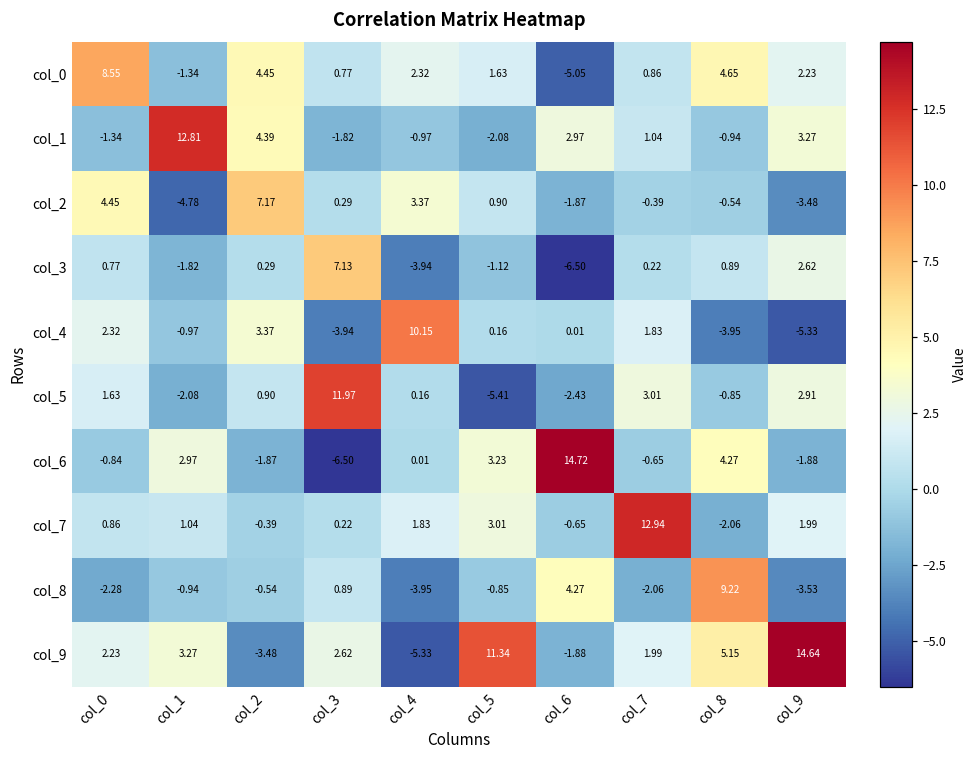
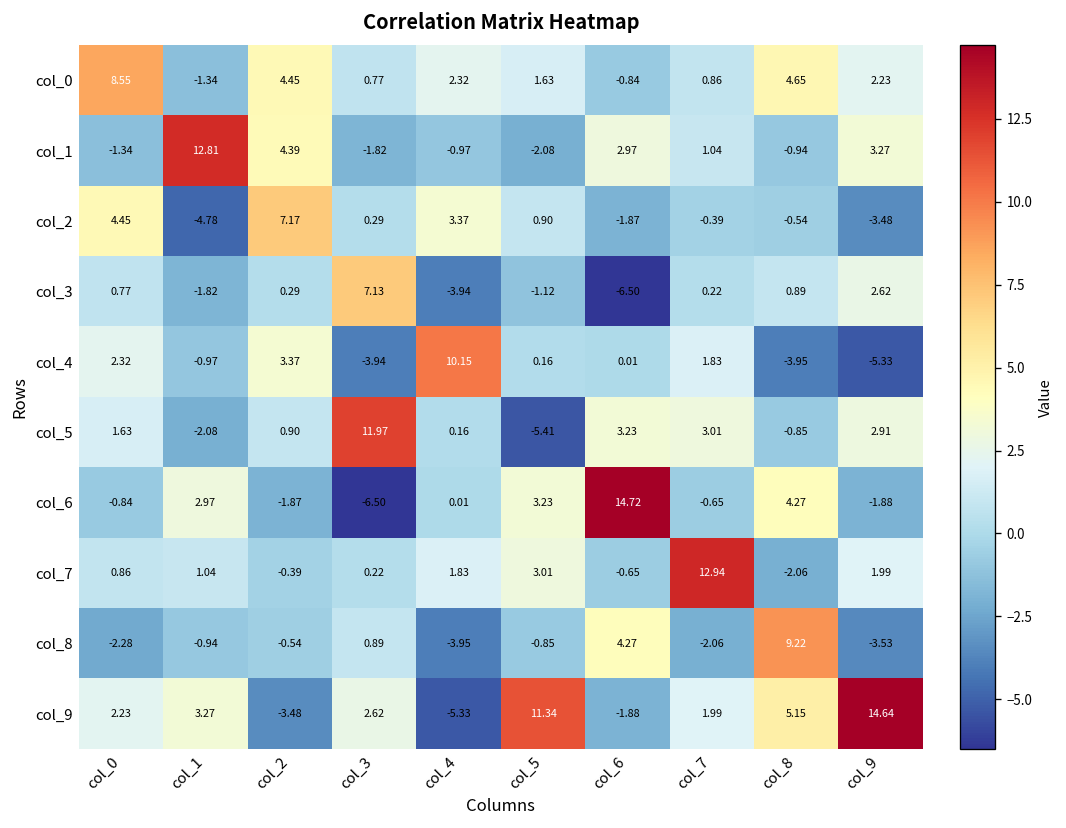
  {
    "col_0": {
      "col_0": 8.55,
      "col_1": -1.34,
      "col_2": 4.45,
      "col_3": 0.77,
      "col_4": 2.32,
      "col_5": 1.63,
-     "col_6": -5.05,
+     "col_6": -0.84,
      "col_7": 0.86,
      "col_8": 4.65,
      "col_9": 2.23
    },
    "col_1": {
      "col_0": -1.34,
      "col_1": 12.81,
      "col_2": 4.39,
      "col_3": -1.82,
      "col_4": -0.97,
      "col_5": -2.08,
      "col_6": 2.97,
      "col_7": 1.04,
      "col_8": -0.94,
      "col_9": 3.27
    },
    "col_2": {
      "col_0": 4.45,
      "col_1": -4.78,
      "col_2": 7.17,
      "col_3": 0.29,
      "col_4": 3.37,
      "col_5": 0.90,
      "col_6": -1.87,
      "col_7": -0.39,
      "col_8": -0.54,
      "col_9": -3.48
    },
    "col_3": {
      "col_0": 0.77,
      "col_1": -1.82,
      "col_2": 0.29,
      "col_3": 7.13,
      "col_4": -3.94,
      "col_5": -1.12,
      "col_6": -6.50,
      "col_7": 0.22,
      "col_8": 0.89,
      "col_9": 2.62
    },
    "col_4": {
      "col_0": 2.32,
      "col_1": -0.97,
      "col_2": 3.37,
      "col_3": -3.94,
      "col_4": 10.15,
      "col_5": 0.16,
      "col_6": 0.01,
      "col_7": 1.83,
      "col_8": -3.95,
      "col_9": -5.33
    },
    "col_5": {
      "col_0": 1.63,
      "col_1": -2.08,
      "col_2": 0.90,
      "col_3": 11.97,
      "col_4": 0.16,
      "col_5": -5.41,
-     "col_6": -2.43,
+     "col_6": 3.23,
      "col_7": 3.01,
      "col_8": -0.85,
      "col_9": 2.91
    },
    "col_6": {
      "col_0": -0.84,
      "col_1": 2.97,
      "col_2": -1.87,
      "col_3": -6.50,
      "col_4": 0.01,
      "col_5": 3.23,
      "col_6": 14.72,
      "col_7": -0.65,
      "col_8": 4.27,
      "col_9": -1.88
    },
    "col_7": {
      "col_0": 0.86,
      "col_1": 1.04,
      "col_2": -0.39,
      "col_3": 0.22,
      "col_4": 1.83,
      "col_5": 3.01,
      "col_6": -0.65,
      "col_7": 12.94,
      "col_8": -2.06,
      "col_9": 1.99
    },
    "col_8": {
      "col_0": -2.28,
      "col_1": -0.94,
      "col_2": -0.54,
      "col_3": 0.89,
      "col_4": -3.95,
      "col_5": -0.85,
      "col_6": 4.27,
      "col_7": -2.06,
      "col_8": 9.22,
      "col_9": -3.53
    },
    "col_9": {
      "col_0": 2.23,
      "col_1": 3.27,
      "col_2": -3.48,
      "col_3": 2.62,
      "col_4": -5.33,
      "col_5": 11.34,
      "col_6": -1.88,
      "col_7": 1.99,
      "col_8": 5.15,
      "col_9": 14.64
    }
  }
